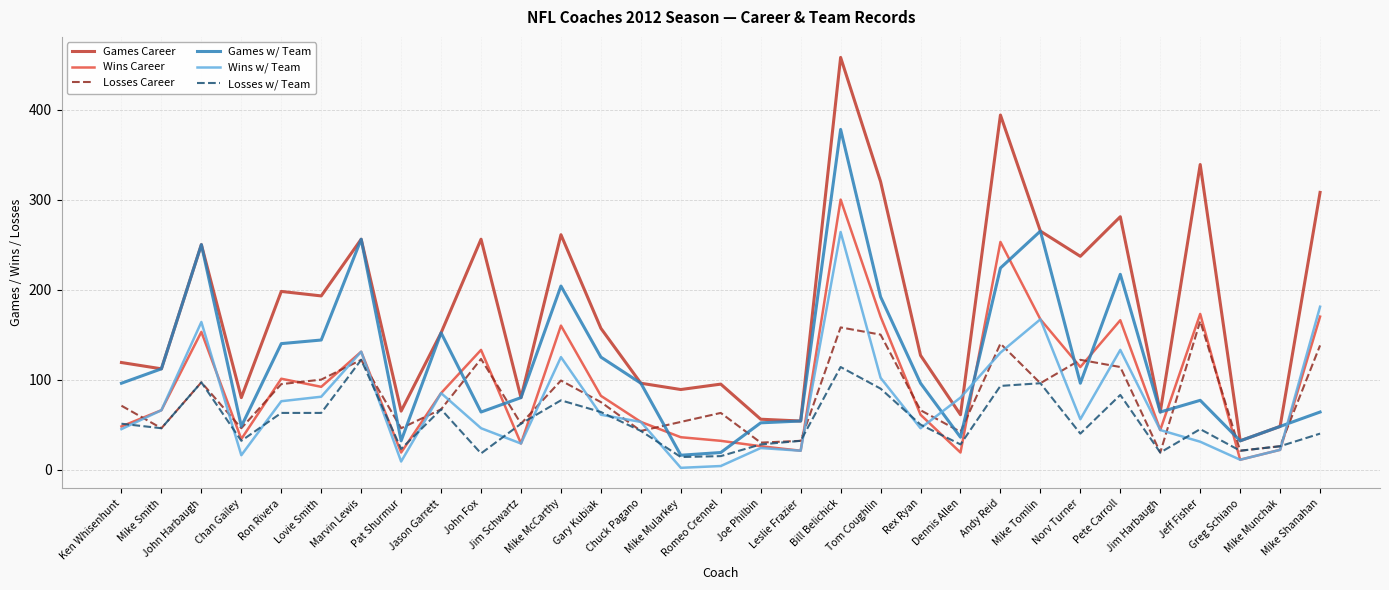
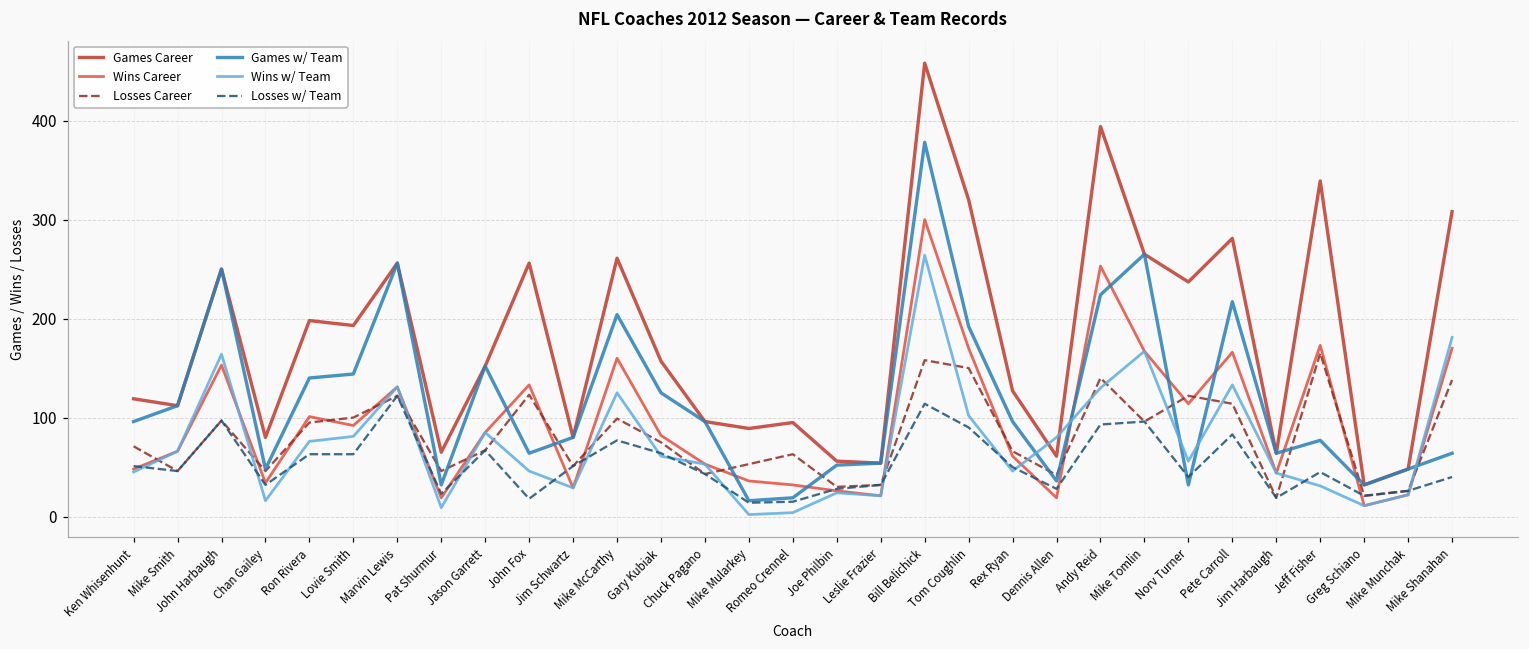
  {
    "Games w/ Team": {
      "Ken Whisenhunt": 100,
      "Ron Rivera": 140,
      "Lovie Smith": 140,
      "Pat Shurmur": 30,
      "John Fox": 60,
      "Mike McCarthy": 200,
      "Gary Kubiak": 130,
      "Romeo Crennel": 20,
      "Joe Philbin": 50,
      "Bill Belichick": 380,
      "Tom Coughlin": 190,
      "Rex Ryan": 100,
      "Dennis Allen": 40,
      "Andy Reid": 220,
-     "Norv Turner": 100,
+     "Norv Turner": 30,
      "Pete Carroll": 220,
      "Jeff Fisher": 80,
      "Mike Shanahan": 60
    },
    "Wins w/ Team": {
      "Ken Whisenhunt": 50,
      "John Harbaugh": 160,
      "Chan Gailey": 20,
      "Ron Rivera": 80,
      "Lovie Smith": 80,
      "Pat Shurmur": 10,
      "John Fox": 50,
      "Mike McCarthy": 130,
      "Gary Kubiak": 60,
      "Mike Mularkey": 0,
      "Romeo Crennel": 0,
      "Bill Belichick": 260,
      "Tom Coughlin": 100,
      "Rex Ryan": 50,
      "Dennis Allen": 80,
      "Andy Reid": 130,
      "Norv Turner": 60,
      "Pete Carroll": 130,
      "Jeff Fisher": 30,
      "Mike Shanahan": 180
    },
    "Losses w/ Team": {
      "Ken Whisenhunt": 50,
      "Ron Rivera": 60,
      "Lovie Smith": 60,
      "Pat Shurmur": 20,
      "John Fox": 20,
      "Mike McCarthy": 80,
      "Gary Kubiak": 60,
      "Romeo Crennel": 20,
      "Bill Belichick": 110,
      "Tom Coughlin": 90,
      "Rex Ryan": 50,
      "Dennis Allen": 30,
      "Andy Reid": 90,
      "Norv Turner": 40,
      "Pete Carroll": 80,
      "Jeff Fisher": 50,
      "Mike Shanahan": 40
    }
  }
